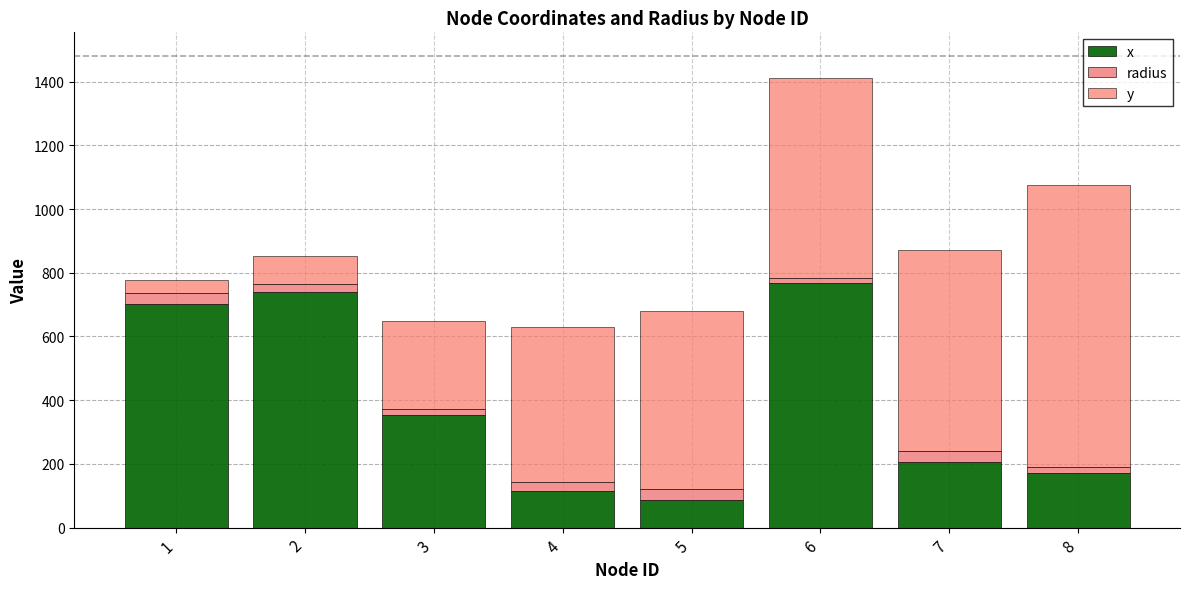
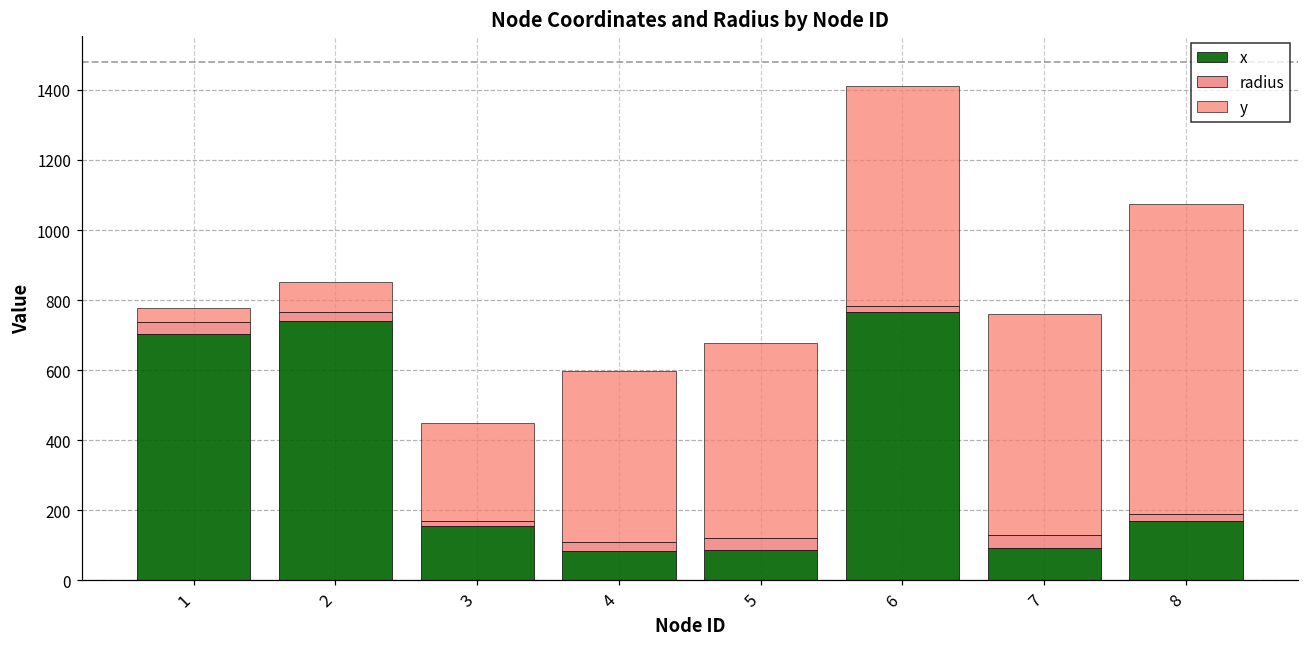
  {
    "x": {
      "1": 700,
      "2": 740,
-     "3": 350,
-     "4": 120,
+     "3": 150,
+     "4": 80,
      "5": 90,
      "6": 770,
-     "7": 210,
+     "7": 90,
      "8": 170
    }
  }
